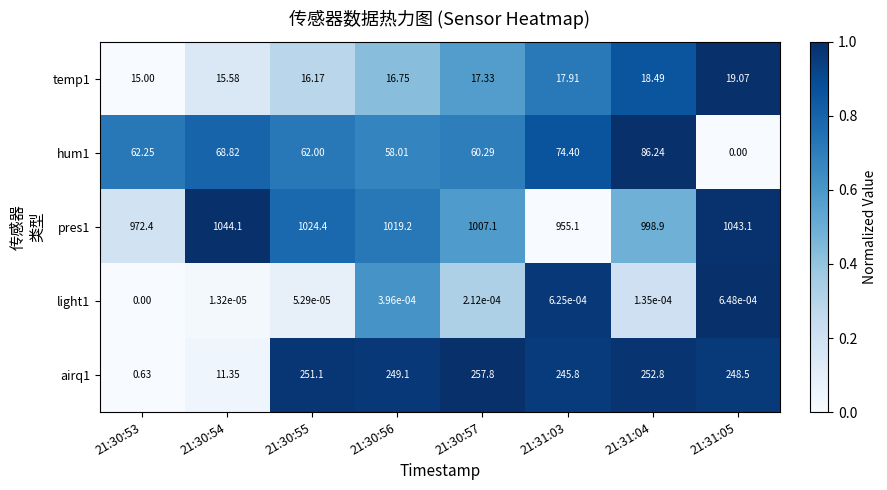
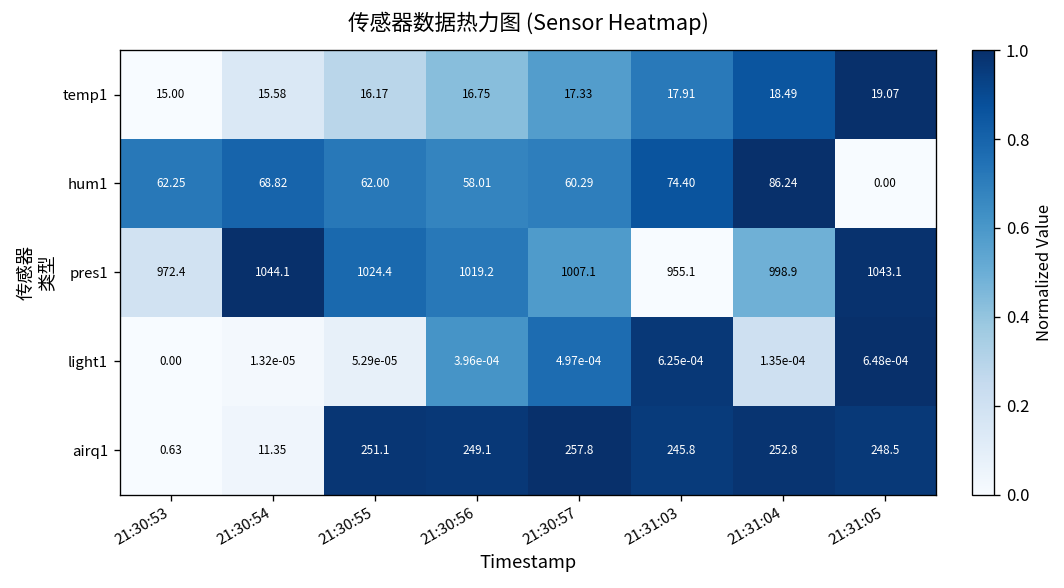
  {
    "temp1": {
      "21:30:53": "15.00",
      "21:30:54": "15.58",
      "21:30:55": "16.17",
      "21:30:56": "16.75",
      "21:30:57": "17.33",
      "21:31:03": "17.91",
      "21:31:04": "18.49",
      "21:31:05": "19.07"
    },
    "hum1": {
      "21:30:53": "62.25",
      "21:30:54": "68.82",
      "21:30:55": "62.00",
      "21:30:56": "58.01",
      "21:30:57": "60.29",
      "21:31:03": "74.40",
      "21:31:04": "86.24",
      "21:31:05": "0.00"
    },
    "pres1": {
      "21:30:53": "972.4",
      "21:30:54": "1044.1",
      "21:30:55": "1024.4",
      "21:30:56": "1019.2",
      "21:30:57": "1007.1",
      "21:31:03": "955.1",
      "21:31:04": "998.9",
      "21:31:05": "1043.1"
    },
    "light1": {
      "21:30:53": "0.00",
      "21:30:54": "1.32e-05",
      "21:30:55": "5.29e-05",
      "21:30:56": "3.96e-04",
-     "21:30:57": "2.12e-04",
+     "21:30:57": "4.97e-04",
      "21:31:03": "6.25e-04",
      "21:31:04": "1.35e-04",
      "21:31:05": "6.48e-04"
    },
    "airq1": {
      "21:30:53": "0.63",
      "21:30:54": "11.35",
      "21:30:55": "251.1",
      "21:30:56": "249.1",
      "21:30:57": "257.8",
      "21:31:03": "245.8",
      "21:31:04": "252.8",
      "21:31:05": "248.5"
    }
  }
